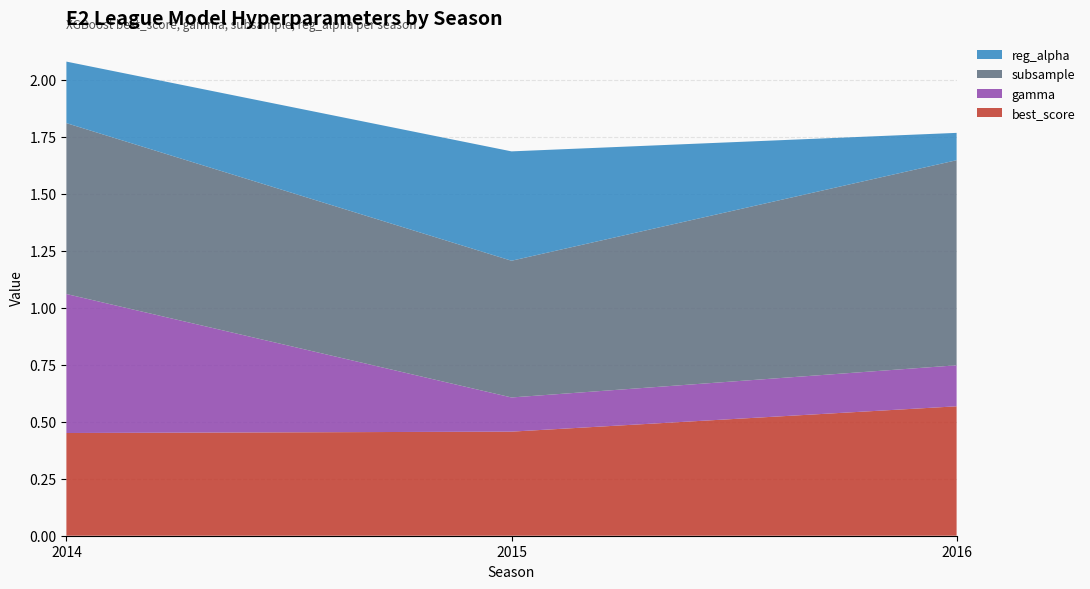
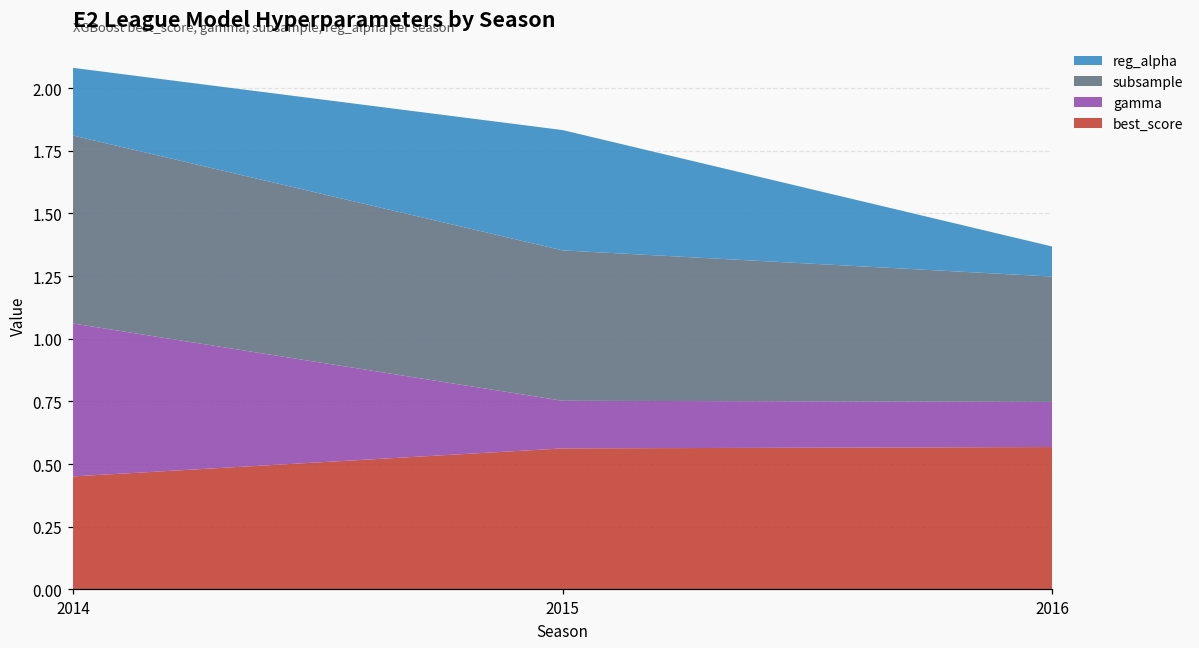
  {
    "best_score": {
      "2014": 0.45,
-     "2015": 0.46,
+     "2015": 0.56,
      "2016": 0.57
    },
    "gamma": {
      "2014": 0.61,
-     "2015": 0.15,
+     "2015": 0.19,
      "2016": 0.18
    },
    "subsample": {
      "2014": 0.75,
      "2015": 0.6,
-     "2016": 0.9
+     "2016": 0.5
    },
    "reg_alpha": {
      "2014": 0.27,
      "2015": 0.48,
      "2016": 0.12
    }
  }
